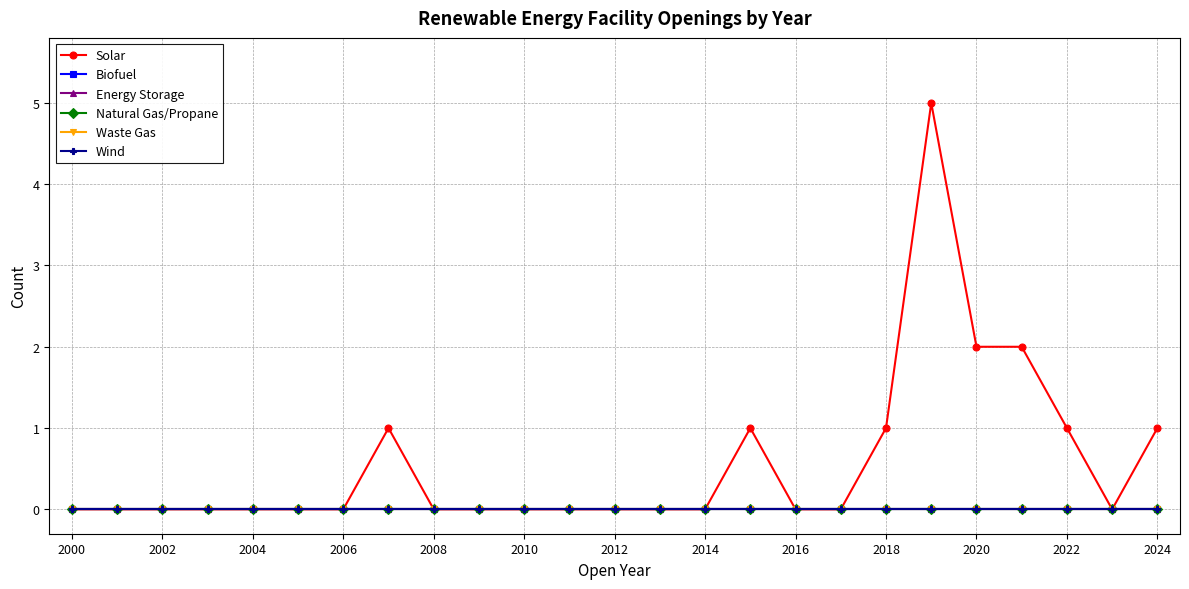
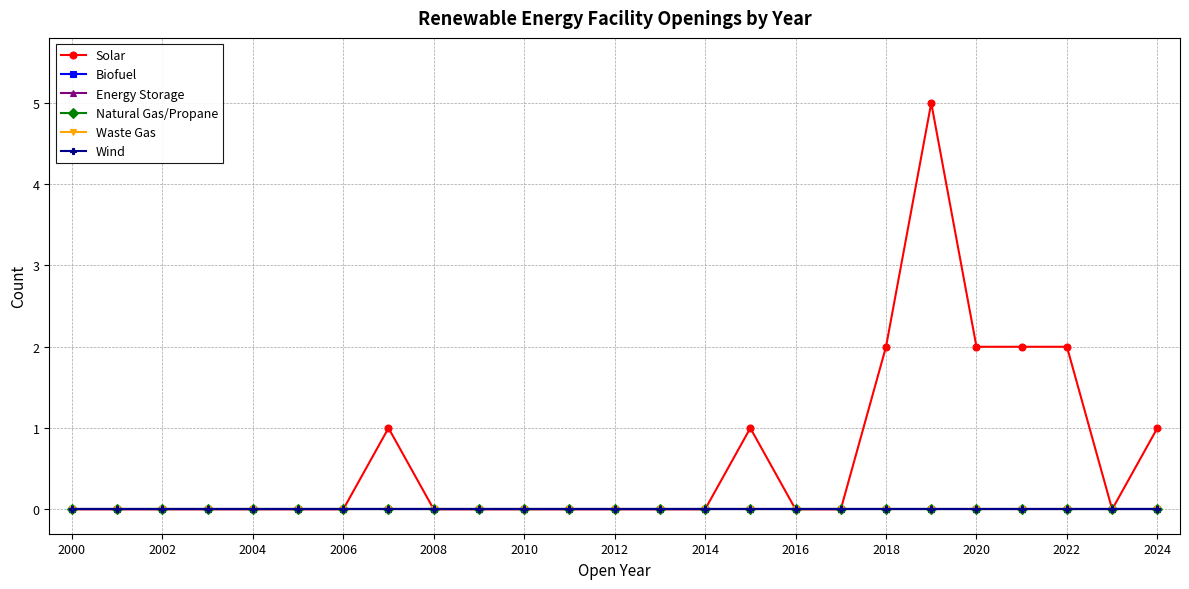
  {
    "Solar": {
-     "2018": 1,
+     "2018": 2,
      "2020": 2,
-     "2022": 1,
+     "2022": 2,
      "2024": 1
    },
    "Wind": {
      "2018": 0,
      "2020": 0,
      "2022": 0,
      "2024": 0
    }
  }
